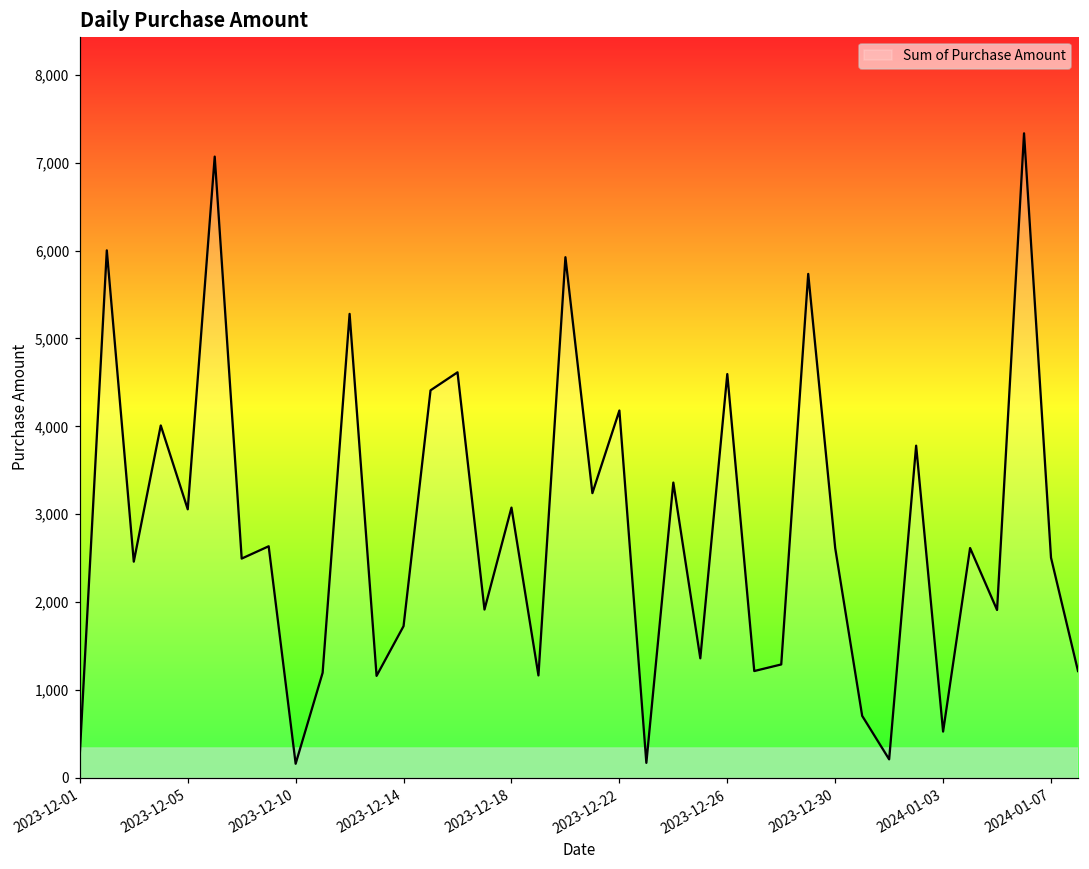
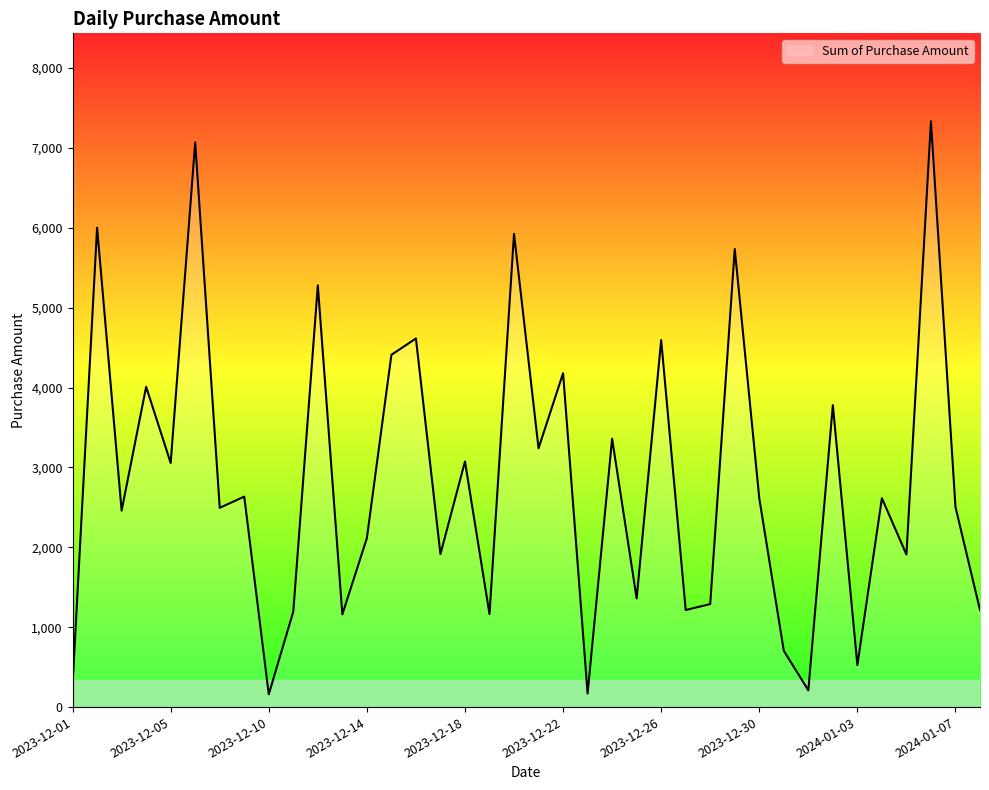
  {
    "2023-12-05": "3,100",
-   "2023-12-14": "1,700",
+   "2023-12-14": "2,100",
    "2023-12-18": "3,100",
    "2023-12-22": "4,200",
    "2023-12-26": "4,600",
    "2023-12-30": "2,600",
    "2024-01-03": "500",
    "2024-01-07": "2,500"
  }
